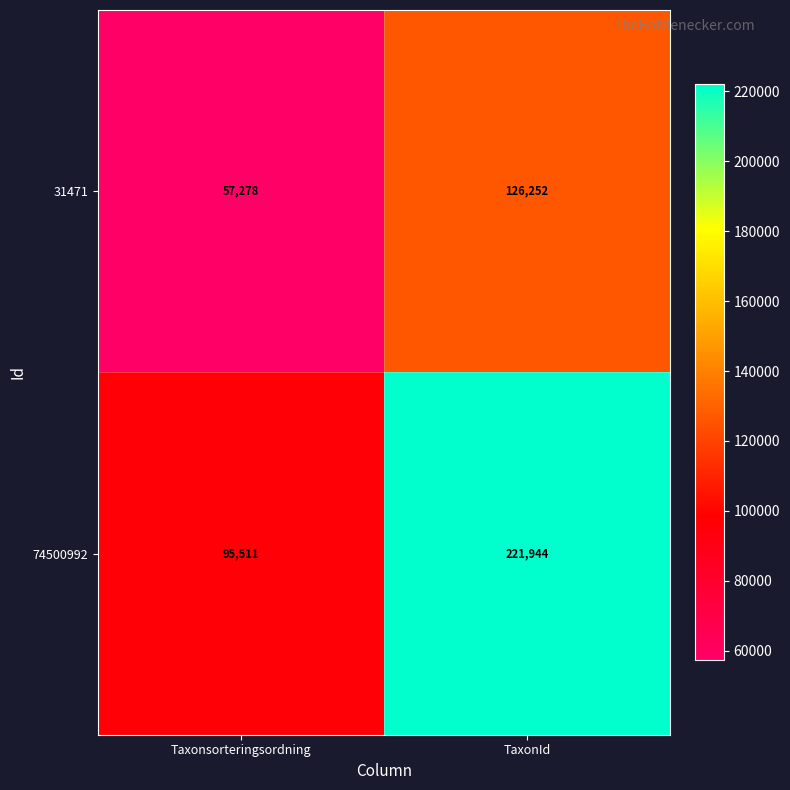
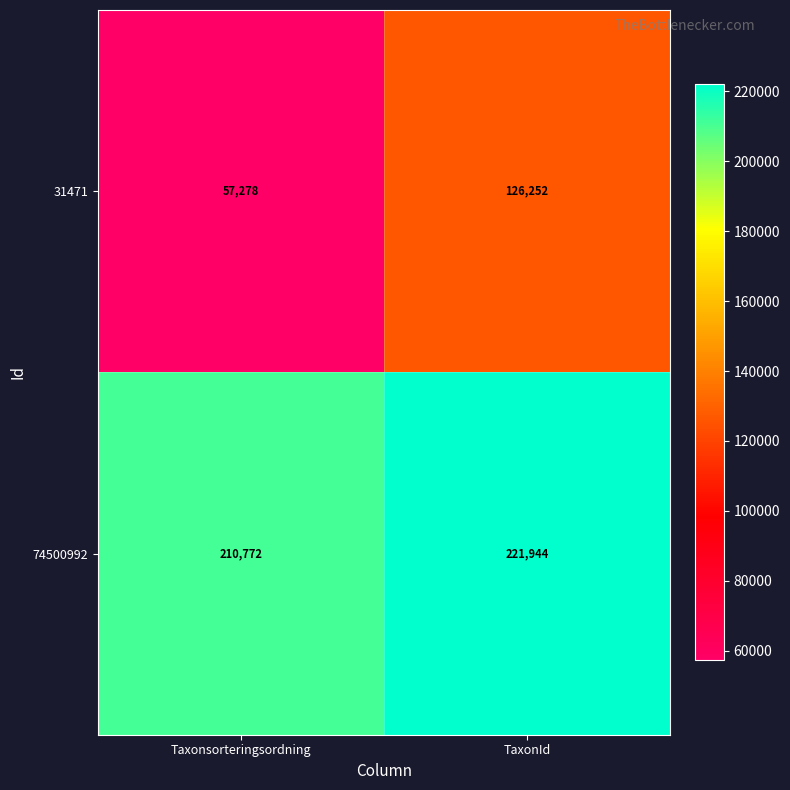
  {
    "31471": {
      "Taxonsorteringsordning": "57,278",
      "TaxonId": "126,252"
    },
    "74500992": {
-     "Taxonsorteringsordning": "95,511",
+     "Taxonsorteringsordning": "210,772",
      "TaxonId": "221,944"
    }
  }
